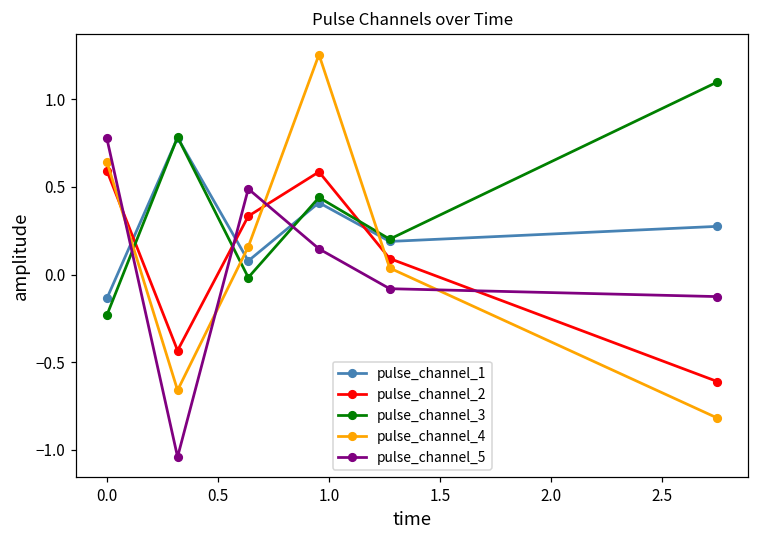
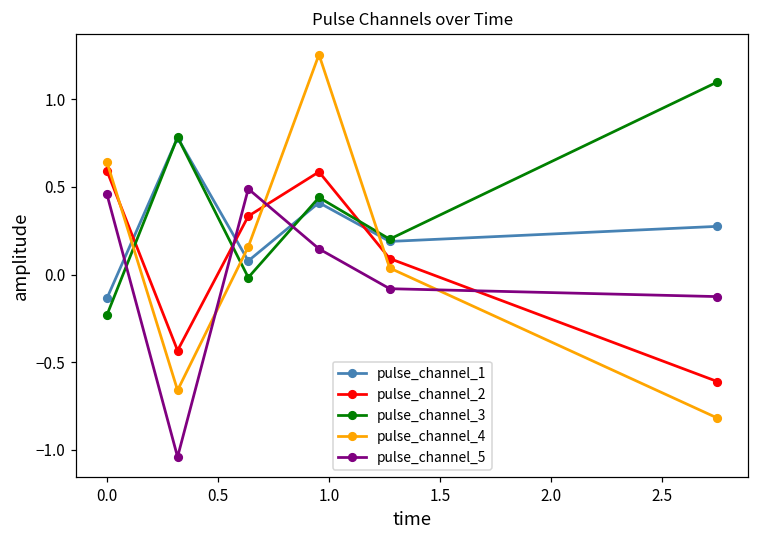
  {
    "pulse_channel_1": {
      "0.0": -0.14
    },
    "pulse_channel_2": {
      "0.0": 0.59
    },
    "pulse_channel_3": {
      "0.0": -0.23
    },
    "pulse_channel_4": {
      "0.0": 0.64
    },
    "pulse_channel_5": {
-     "0.0": 0.78
+     "0.0": 0.46
    }
  }
